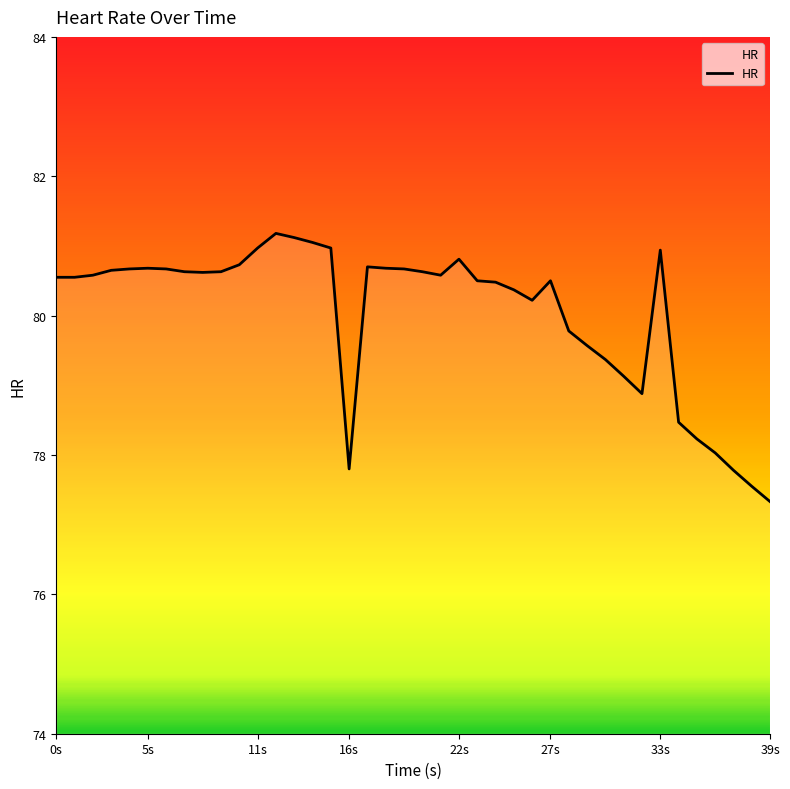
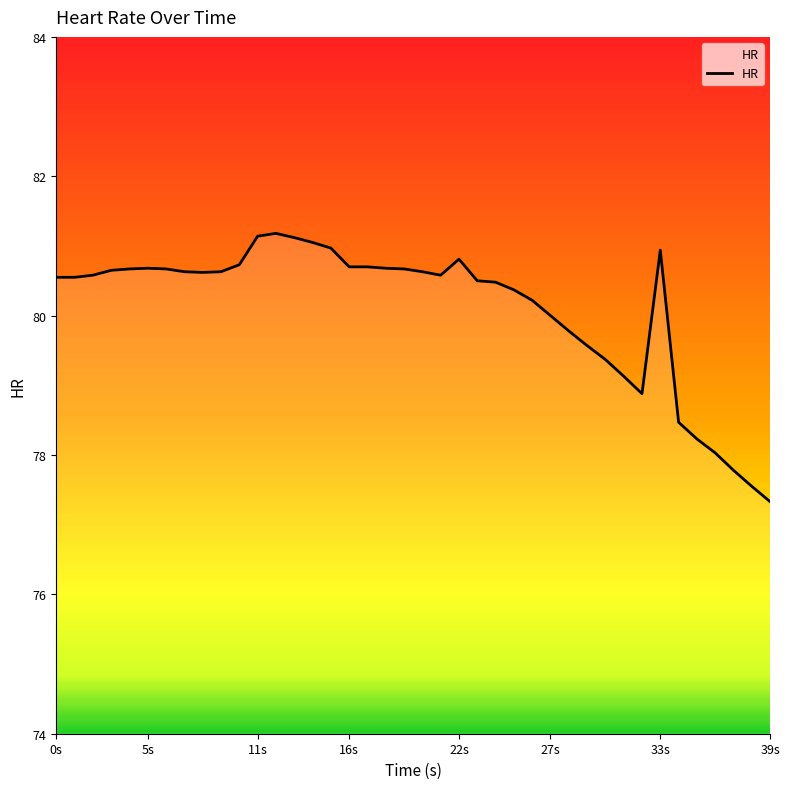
  {
    "0s": 80.6,
    "5s": 80.7,
-   "11s": 81.0,
-   "16s": 77.8,
+   "11s": 81.1,
+   "16s": 80.7,
    "22s": 80.8,
-   "27s": 80.5,
+   "27s": 80.0,
    "33s": 80.9,
    "39s": 77.3
  }
